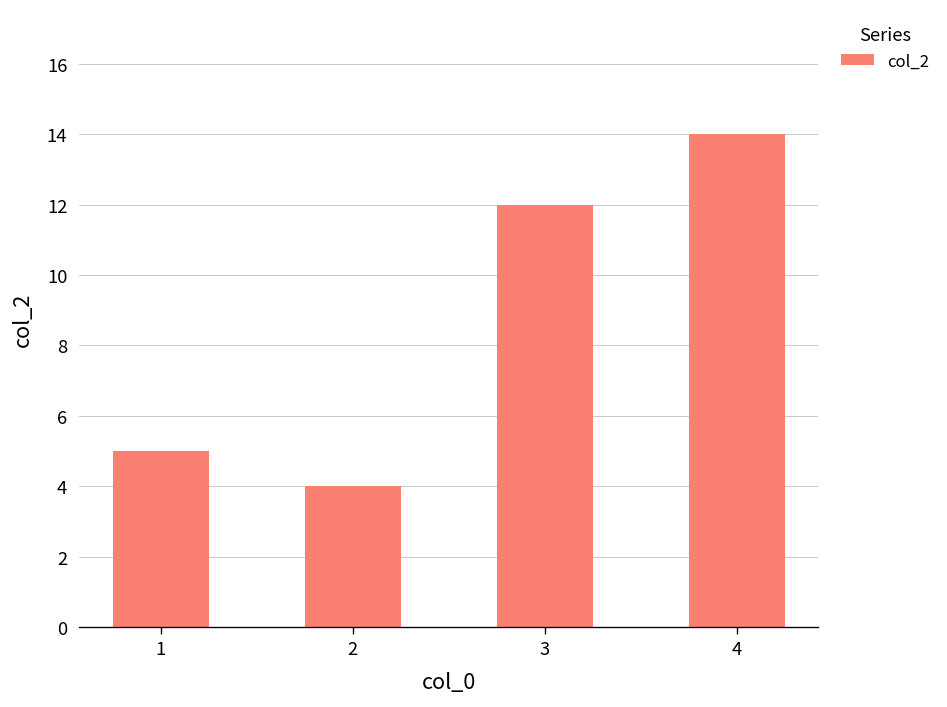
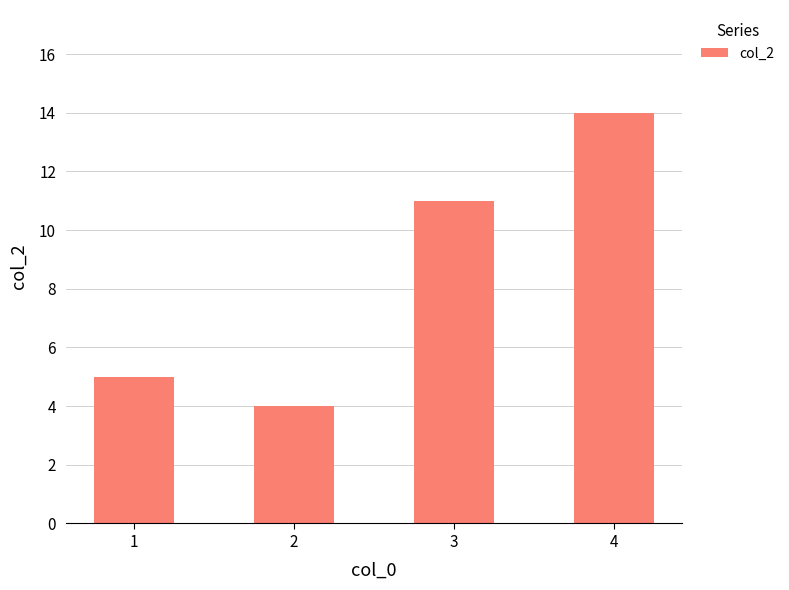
  {
    "1": 5,
    "2": 4,
-   "3": 12,
+   "3": 11,
    "4": 14
  }
